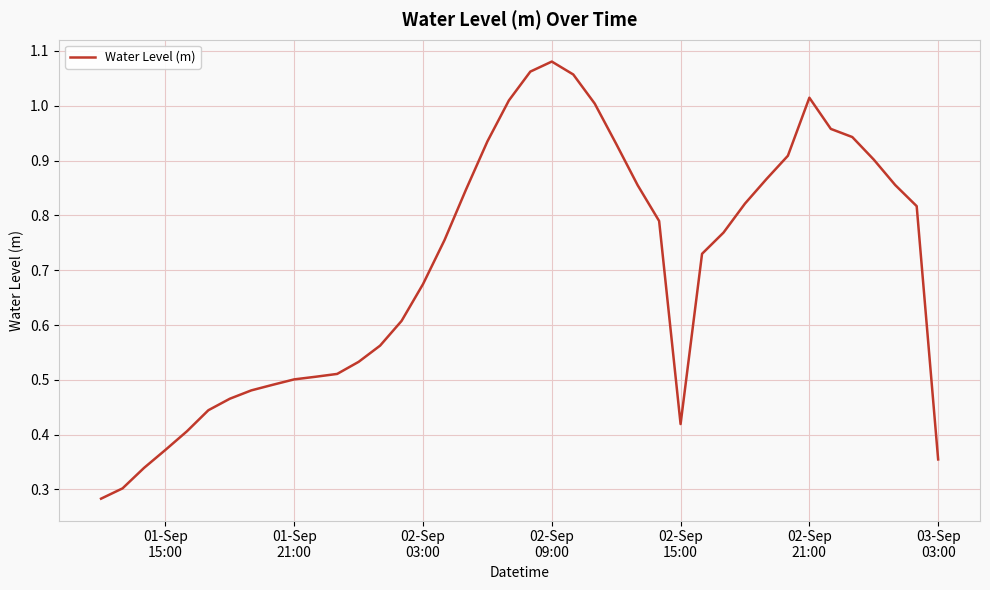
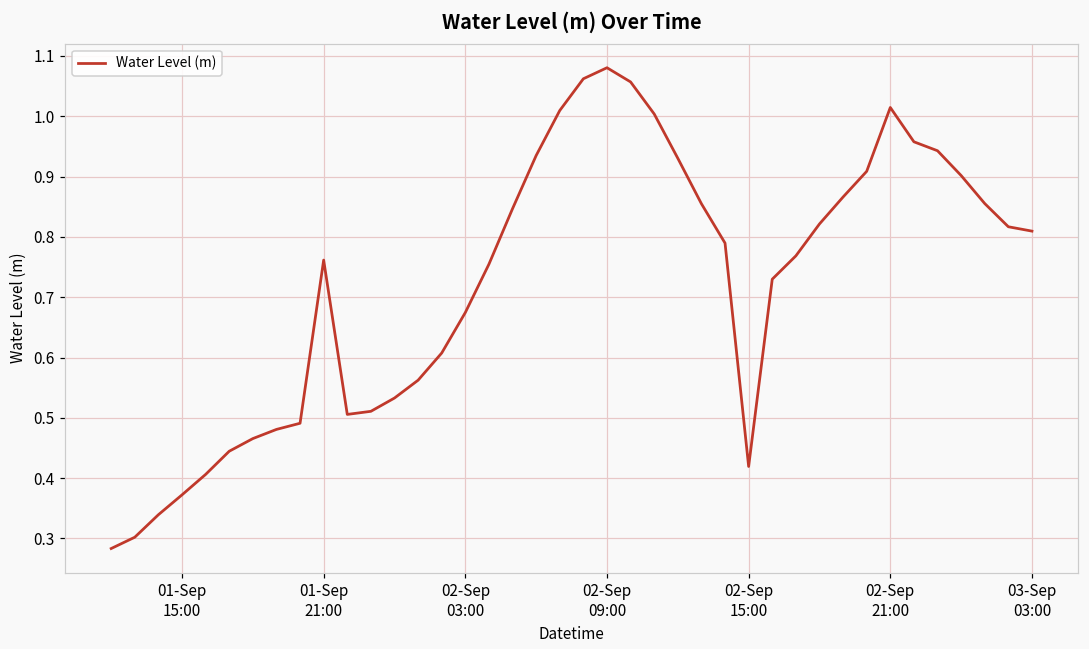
  {
    "01-Sep 15:00": 0.37,
-   "01-Sep 21:00": 0.50,
+   "01-Sep 21:00": 0.76,
    "02-Sep 03:00": 0.67,
    "02-Sep 09:00": 1.08,
    "02-Sep 15:00": 0.42,
    "02-Sep 21:00": 1.01,
-   "03-Sep 03:00": 0.35
+   "03-Sep 03:00": 0.81
  }
